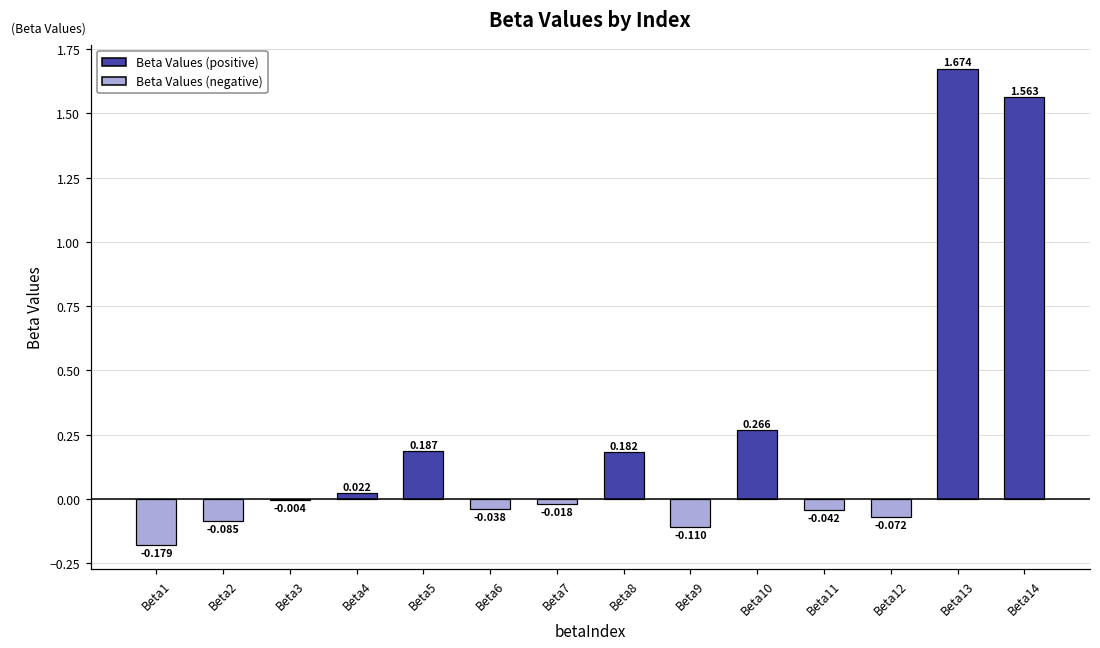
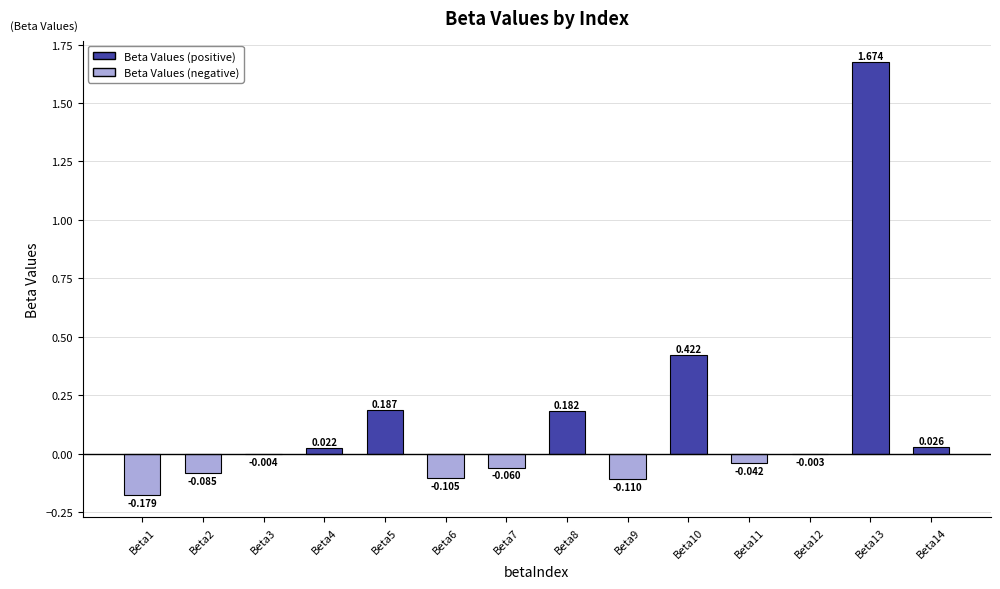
  {
    "Beta1": -0.179,
    "Beta2": -0.085,
    "Beta3": -0.004,
    "Beta4": 0.022,
    "Beta5": 0.187,
-   "Beta6": -0.038,
-   "Beta7": -0.018,
+   "Beta6": -0.105,
+   "Beta7": -0.060,
    "Beta8": 0.182,
    "Beta9": -0.110,
-   "Beta10": 0.266,
+   "Beta10": 0.422,
    "Beta11": -0.042,
-   "Beta12": -0.072,
+   "Beta12": -0.003,
    "Beta13": 1.674,
-   "Beta14": 1.563
+   "Beta14": 0.026
  }
